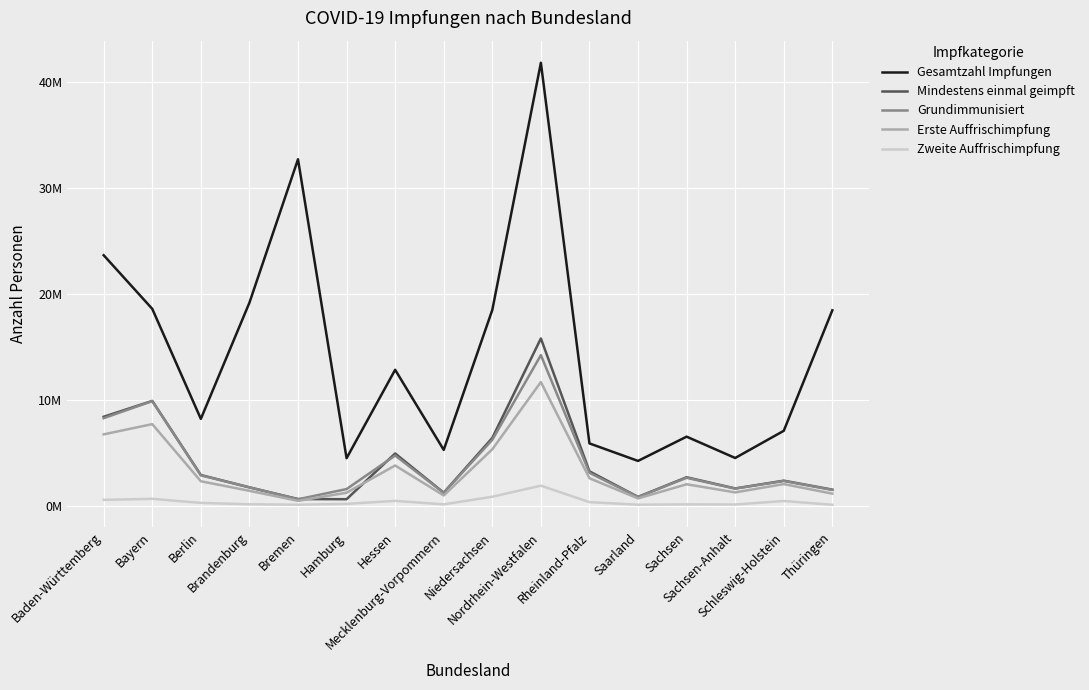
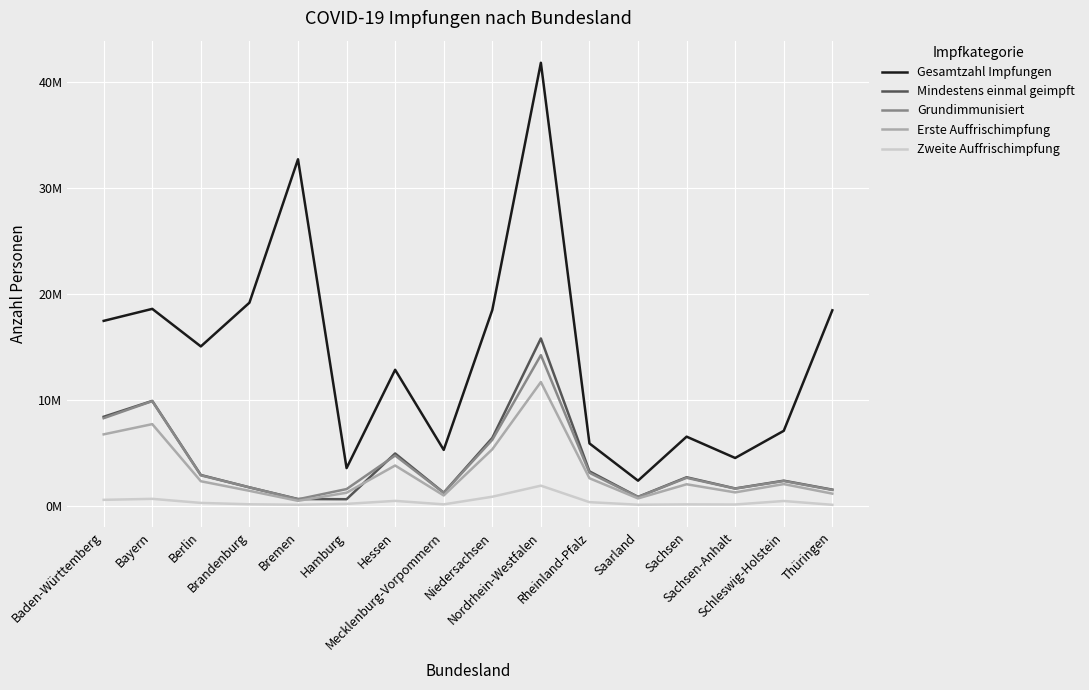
  {
    "Gesamtzahl Impfungen": {
-     "Baden-Württemberg": 23700000,
+     "Baden-Württemberg": 17500000,
      "Bayern": 18600000,
-     "Berlin": 8200000,
+     "Berlin": 15000000,
      "Brandenburg": 19200000,
      "Bremen": 32700000,
-     "Hamburg": 4500000,
+     "Hamburg": 3500000,
      "Hessen": 12800000,
      "Mecklenburg-Vorpommern": 5300000,
      "Niedersachsen": 18500000,
      "Nordrhein-Westfalen": 41900000,
      "Rheinland-Pfalz": 5900000,
-     "Saarland": 4200000,
+     "Saarland": 2400000,
      "Sachsen": 6500000,
      "Sachsen-Anhalt": 4500000,
      "Schleswig-Holstein": 7100000,
      "Thüringen": 18500000
    },
    "Mindestens einmal geimpft": {
      "Hamburg": 600000,
      "Nordrhein-Westfalen": 15800000
    }
  }
